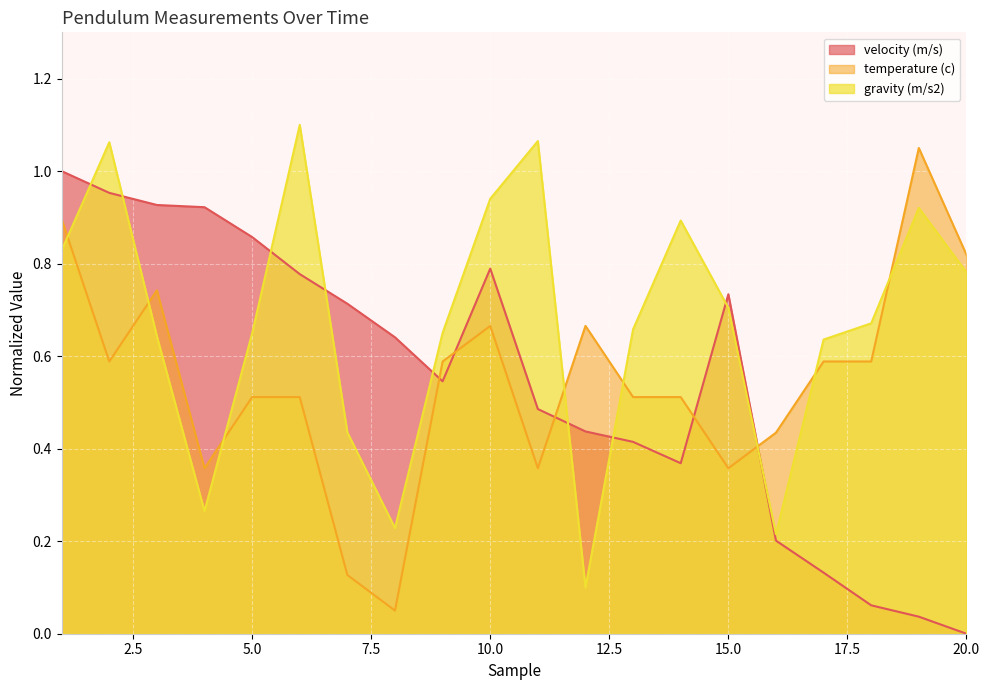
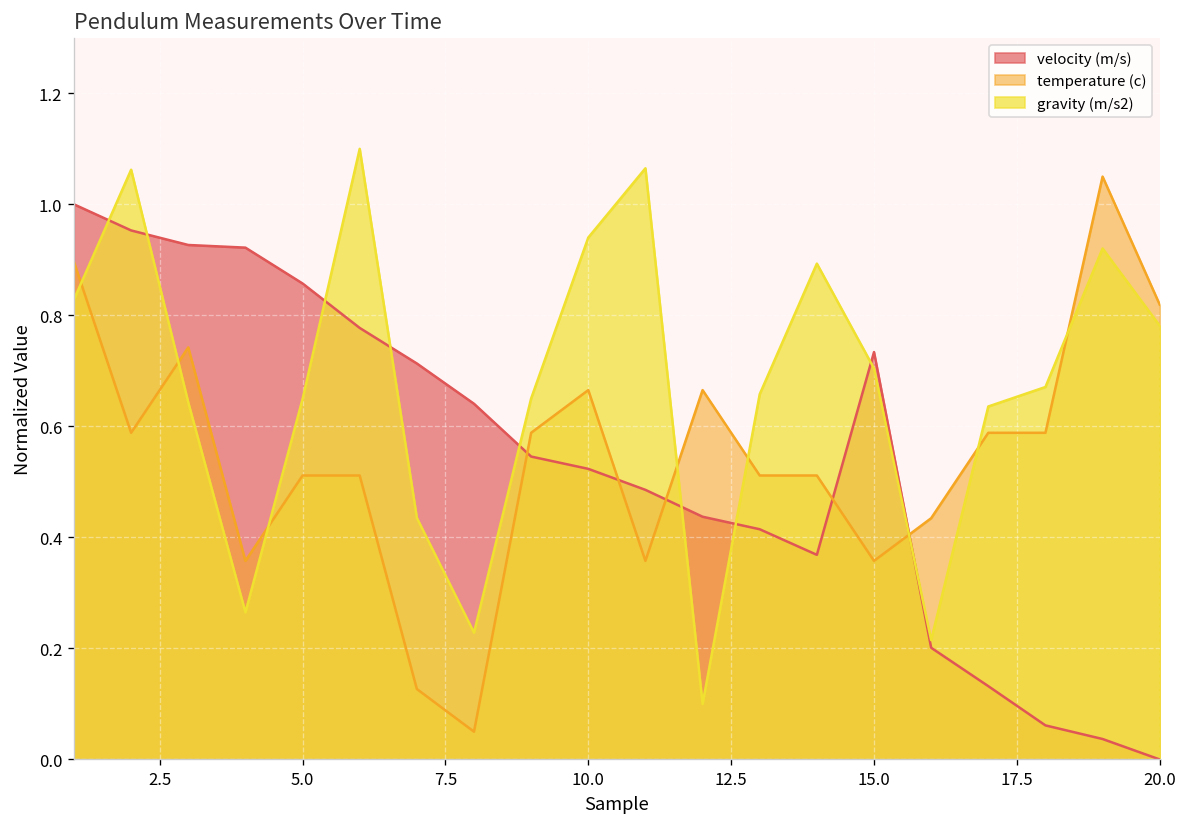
  {
    "velocity (m/s)": {
      "5.0": 0.86,
-     "10.0": 0.79,
+     "10.0": 0.52,
      "15.0": 0.73,
      "20.0": 0.00
    }
  }
